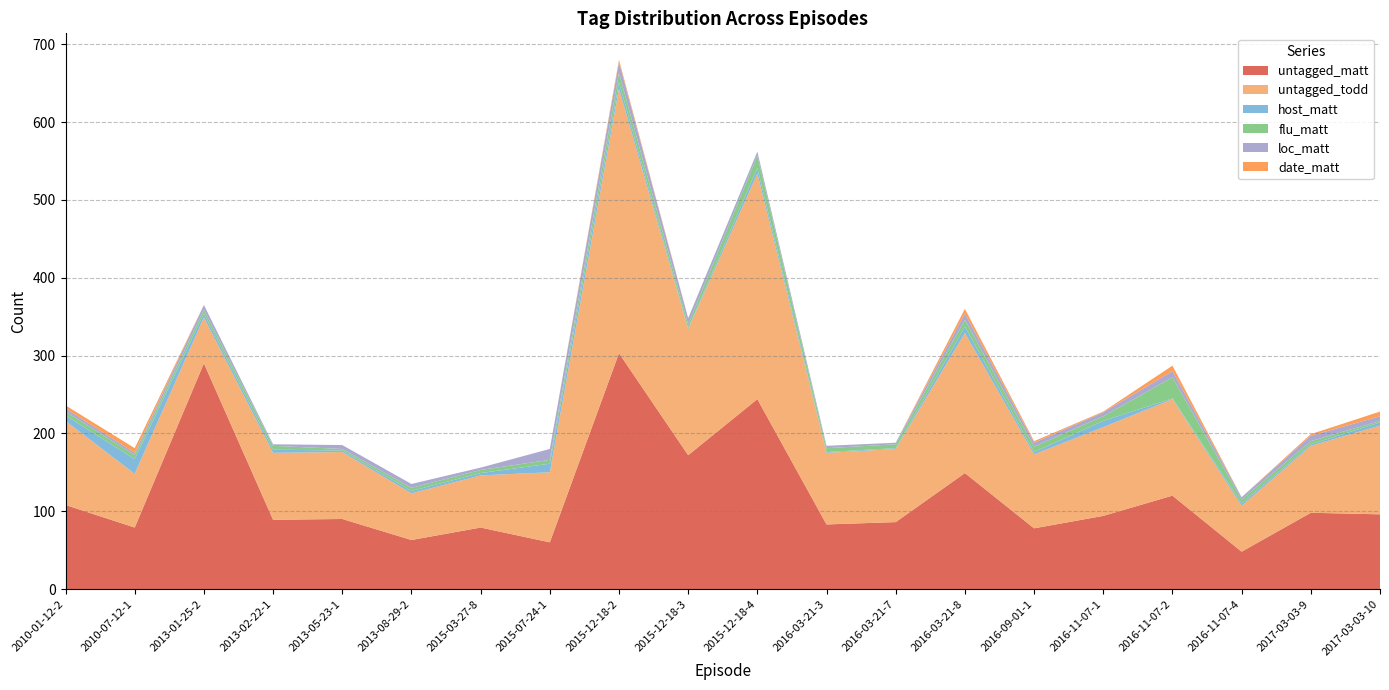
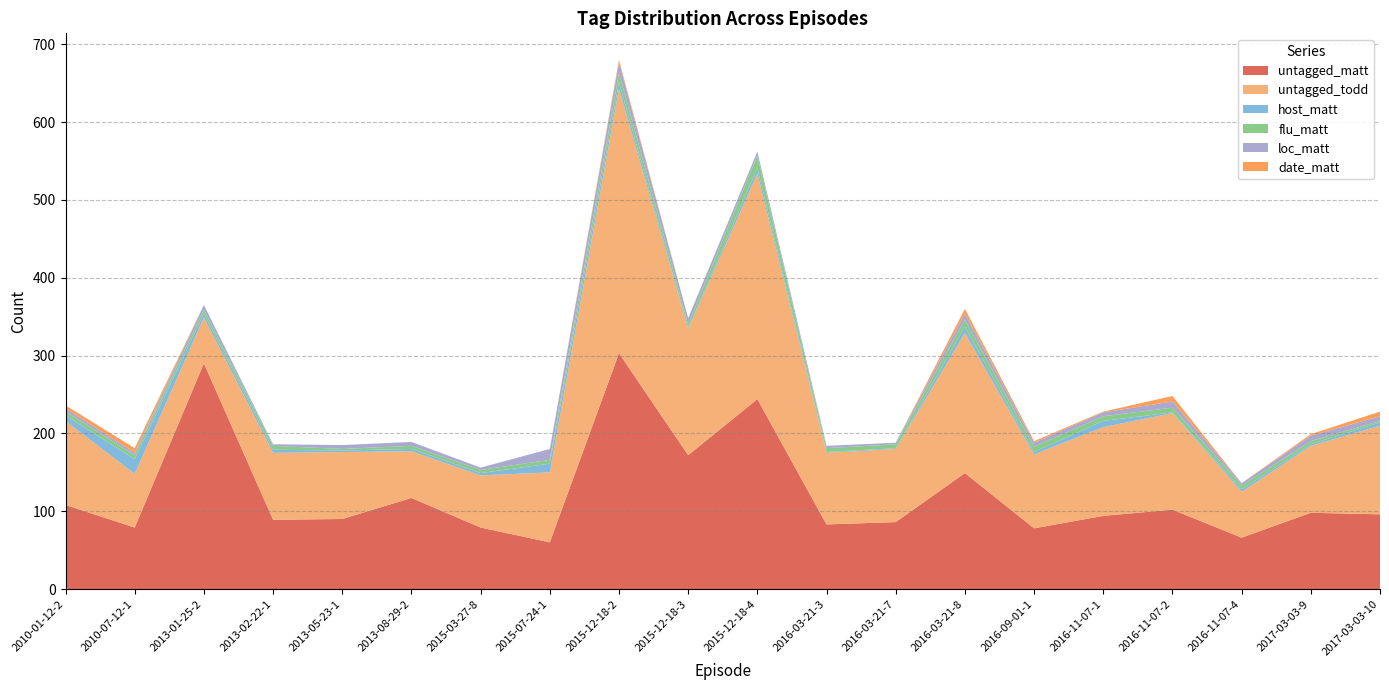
  {
    "untagged_matt": {
      "2010-01-12-2": 110,
      "2010-07-12-1": 80,
      "2013-01-25-2": 290,
      "2013-02-22-1": 90,
      "2013-05-23-1": 90,
-     "2013-08-29-2": 60,
+     "2013-08-29-2": 120,
      "2015-03-27-8": 80,
      "2015-07-24-1": 60,
      "2015-12-18-2": 300,
      "2015-12-18-3": 170,
      "2015-12-18-4": 240,
      "2016-03-21-3": 80,
      "2016-03-21-7": 90,
      "2016-03-21-8": 150,
      "2016-09-01-1": 80,
      "2016-11-07-1": 90,
-     "2016-11-07-2": 120,
-     "2016-11-07-4": 50,
+     "2016-11-07-2": 100,
+     "2016-11-07-4": 70,
      "2017-03-03-9": 100,
      "2017-03-03-10": 100
    },
    "flu_matt": {
      "2010-01-12-2": 10,
      "2013-01-25-2": 10,
      "2013-08-29-2": 0,
      "2015-07-24-1": 10,
      "2015-12-18-2": 10,
      "2015-12-18-3": 10,
      "2015-12-18-4": 20,
      "2016-03-21-8": 10,
      "2016-09-01-1": 10,
      "2016-11-07-1": 10,
-     "2016-11-07-2": 30,
+     "2016-11-07-2": 10,
      "2017-03-03-9": 0
    }
  }
